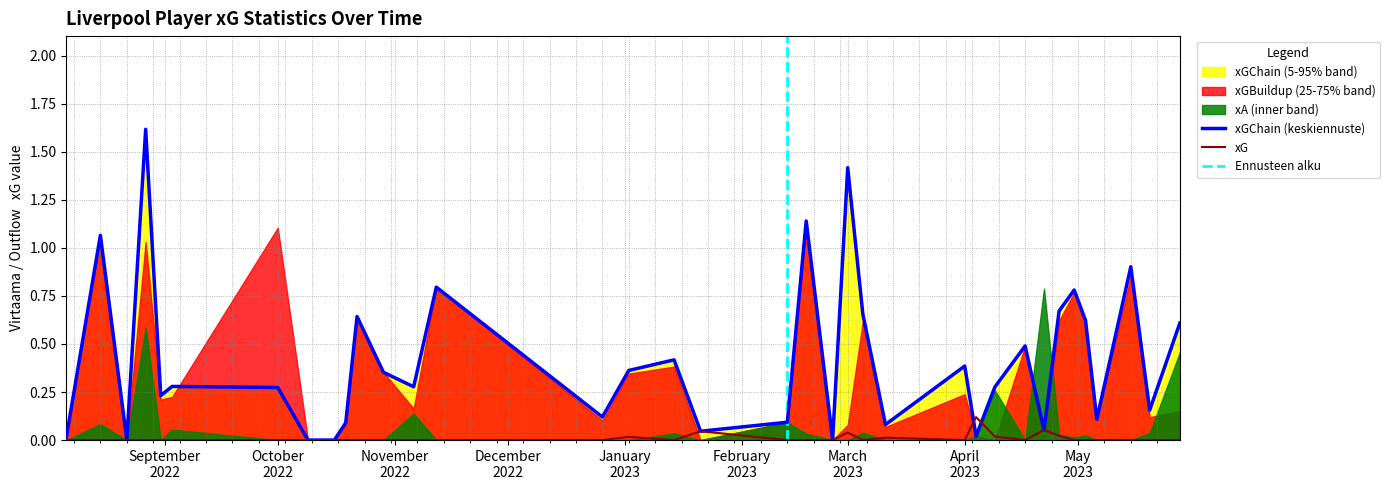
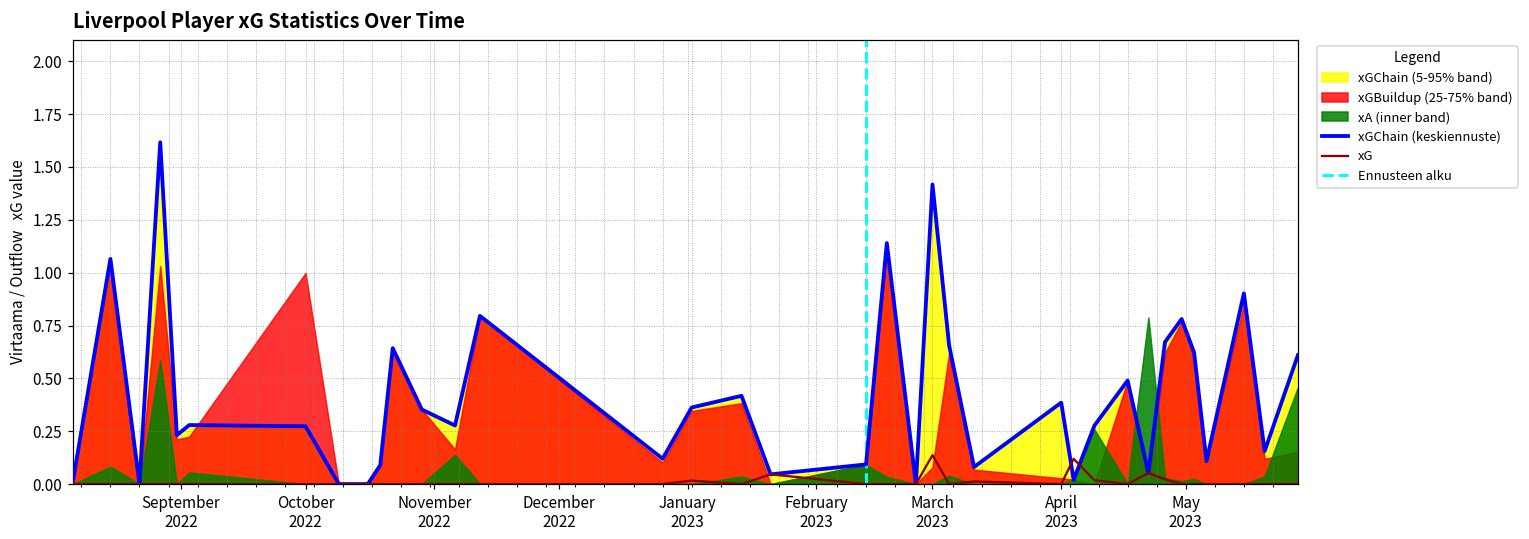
  {
    "xGChain (5-95% band)": {
      "October 2022": 0.27,
      "March 2023": 1.42,
      "April 2023": 0.39
    },
    "xGBuildup (25-75% band)": {
-     "October 2022": 1.11,
+     "October 2022": 1.00,
      "March 2023": 0.08,
-     "April 2023": 0.24
+     "April 2023": 0.03
    },
    "xG": {
-     "March 2023": 0.04
+     "March 2023": 0.14
    },
    "xA (inner band)": {
      "March 2023": 0.00
    }
  }
